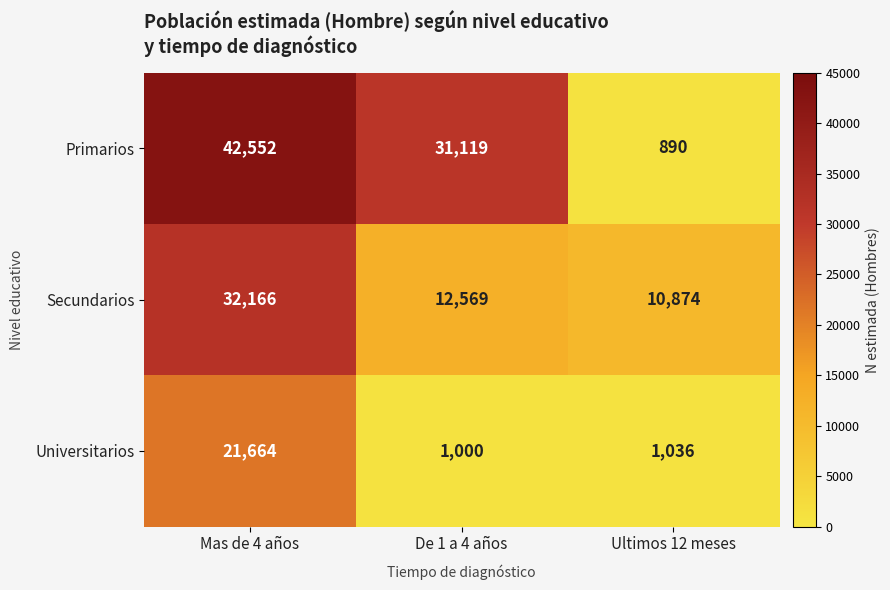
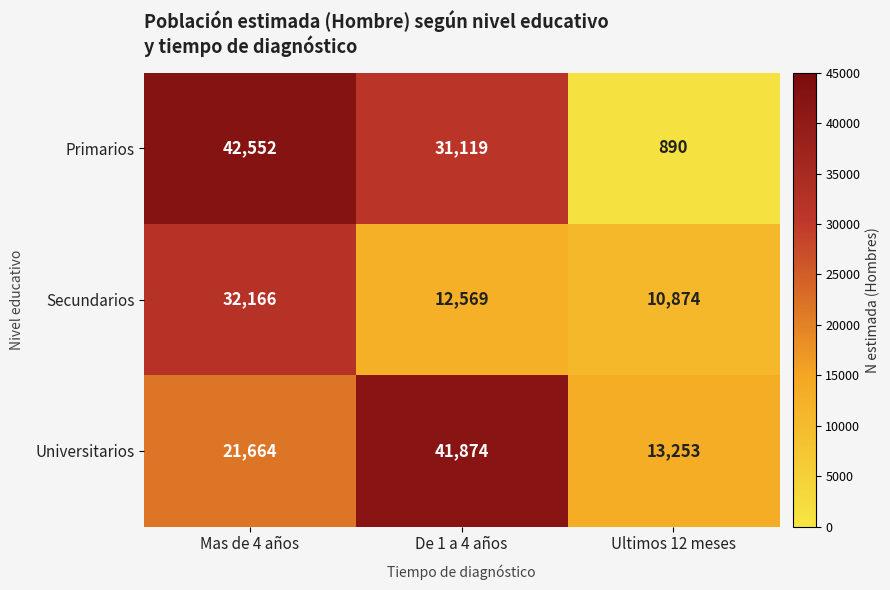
  {
    "Primarios": {
      "Mas de 4 años": "42,552",
      "De 1 a 4 años": "31,119",
      "Ultimos 12 meses": "890"
    },
    "Secundarios": {
      "Mas de 4 años": "32,166",
      "De 1 a 4 años": "12,569",
      "Ultimos 12 meses": "10,874"
    },
    "Universitarios": {
      "Mas de 4 años": "21,664",
-     "De 1 a 4 años": "1,000",
-     "Ultimos 12 meses": "1,036"
+     "De 1 a 4 años": "41,874",
+     "Ultimos 12 meses": "13,253"
    }
  }
